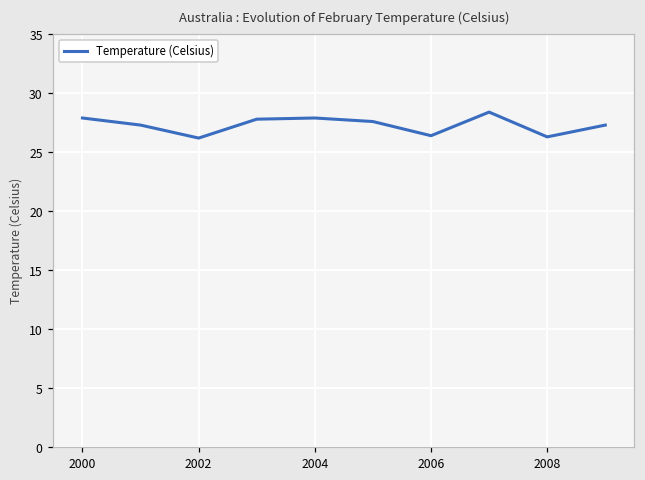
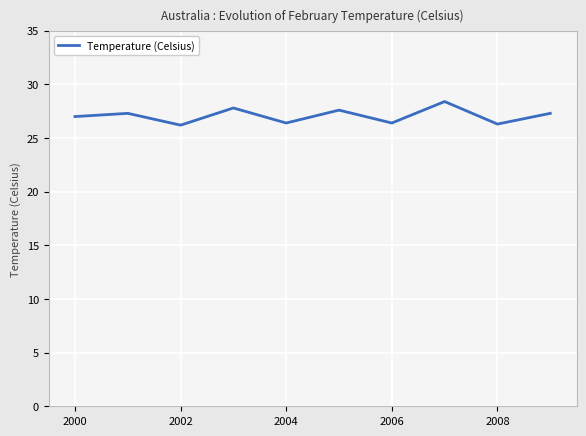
  {
-   "2000": 27.9,
+   "2000": 27.0,
    "2002": 26.2,
-   "2004": 27.9,
+   "2004": 26.4,
    "2006": 26.4,
    "2008": 26.3
  }
